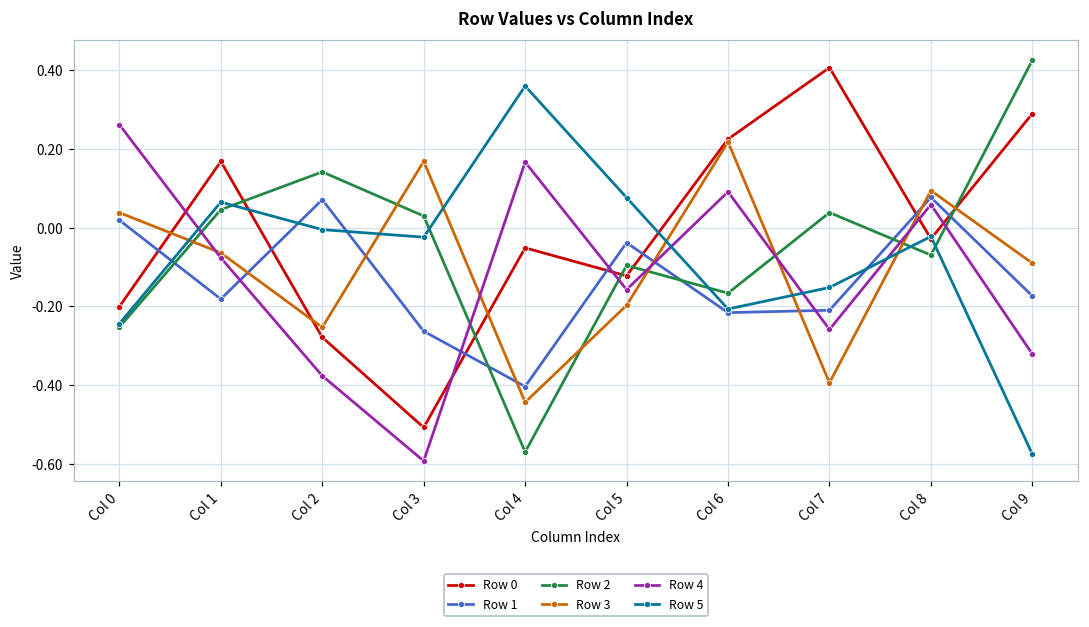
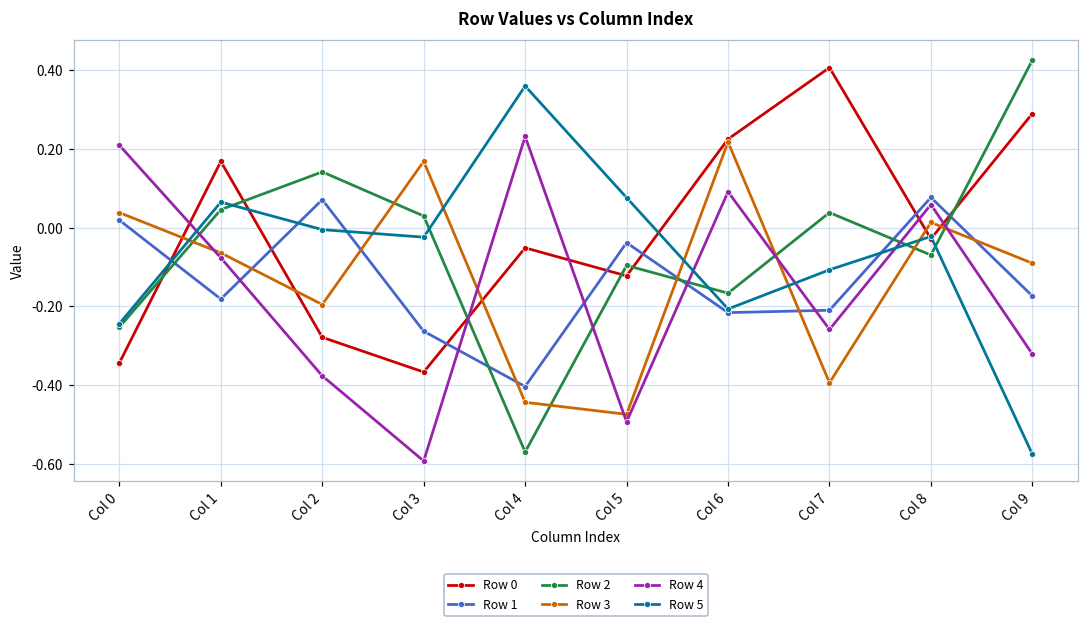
  {
    "Row 0": {
-     "Col 0": -0.20,
+     "Col 0": -0.34,
      "Col 1": 0.17,
      "Col 2": -0.28,
-     "Col 3": -0.51,
+     "Col 3": -0.37,
      "Col 4": -0.05,
      "Col 5": -0.12,
      "Col 6": 0.22,
      "Col 7": 0.41,
      "Col 9": 0.29
    },
    "Row 1": {
      "Col 0": 0.02,
      "Col 1": -0.18,
      "Col 2": 0.07,
      "Col 3": -0.26,
      "Col 4": -0.40,
      "Col 5": -0.04,
      "Col 6": -0.22,
      "Col 7": -0.21,
      "Col 8": 0.08,
      "Col 9": -0.17
    },
    "Row 2": {
      "Col 0": -0.25,
      "Col 1": 0.05,
      "Col 2": 0.14,
      "Col 3": 0.03,
      "Col 4": -0.57,
      "Col 5": -0.10,
      "Col 6": -0.17,
      "Col 7": 0.04,
      "Col 8": -0.07,
      "Col 9": 0.42
    },
    "Row 3": {
      "Col 0": 0.04,
      "Col 1": -0.06,
-     "Col 2": -0.25,
+     "Col 2": -0.20,
      "Col 3": 0.17,
      "Col 4": -0.44,
-     "Col 5": -0.20,
+     "Col 5": -0.47,
      "Col 6": 0.22,
      "Col 7": -0.39,
-     "Col 8": 0.09,
+     "Col 8": 0.01,
      "Col 9": -0.09
    },
    "Row 4": {
-     "Col 0": 0.26,
+     "Col 0": 0.21,
      "Col 1": -0.08,
      "Col 2": -0.38,
      "Col 3": -0.59,
-     "Col 4": 0.17,
-     "Col 5": -0.16,
+     "Col 4": 0.23,
+     "Col 5": -0.49,
      "Col 6": 0.09,
      "Col 7": -0.26,
      "Col 8": 0.06,
      "Col 9": -0.32
    },
    "Row 5": {
      "Col 0": -0.24,
      "Col 1": 0.06,
      "Col 2": -0.01,
      "Col 3": -0.02,
      "Col 4": 0.36,
      "Col 5": 0.08,
      "Col 6": -0.21,
-     "Col 7": -0.15,
+     "Col 7": -0.11,
      "Col 9": -0.58
    }
  }
